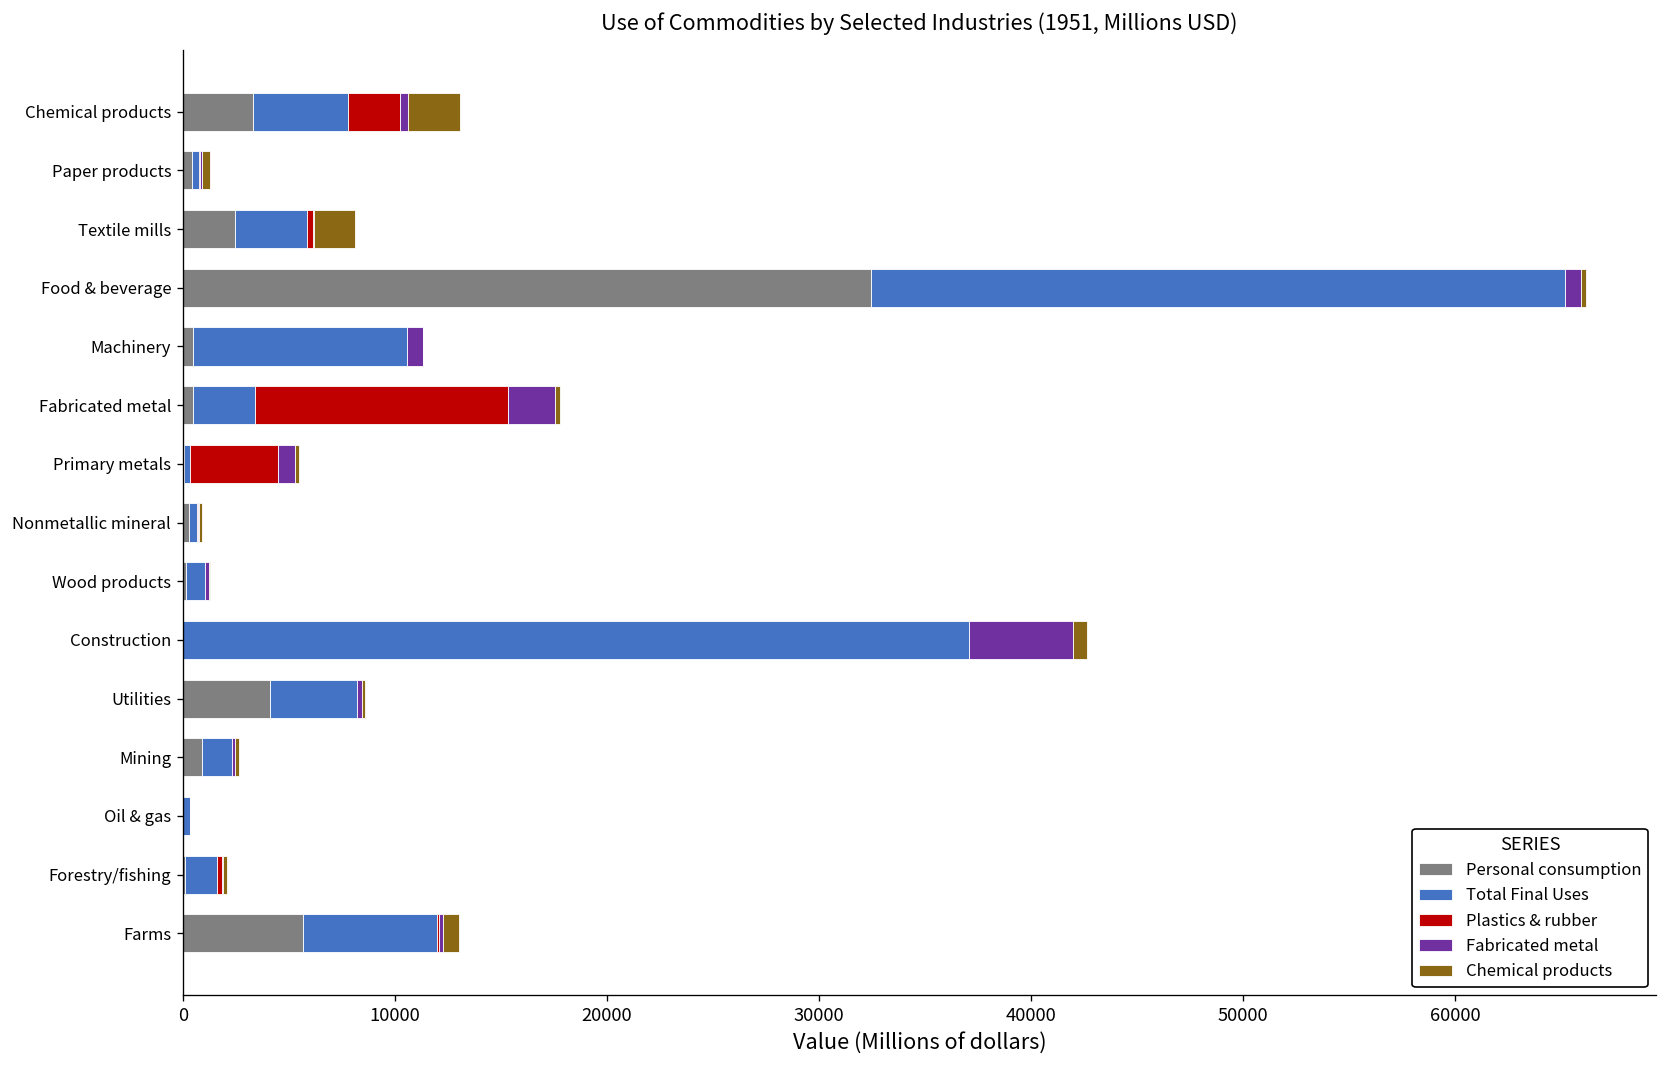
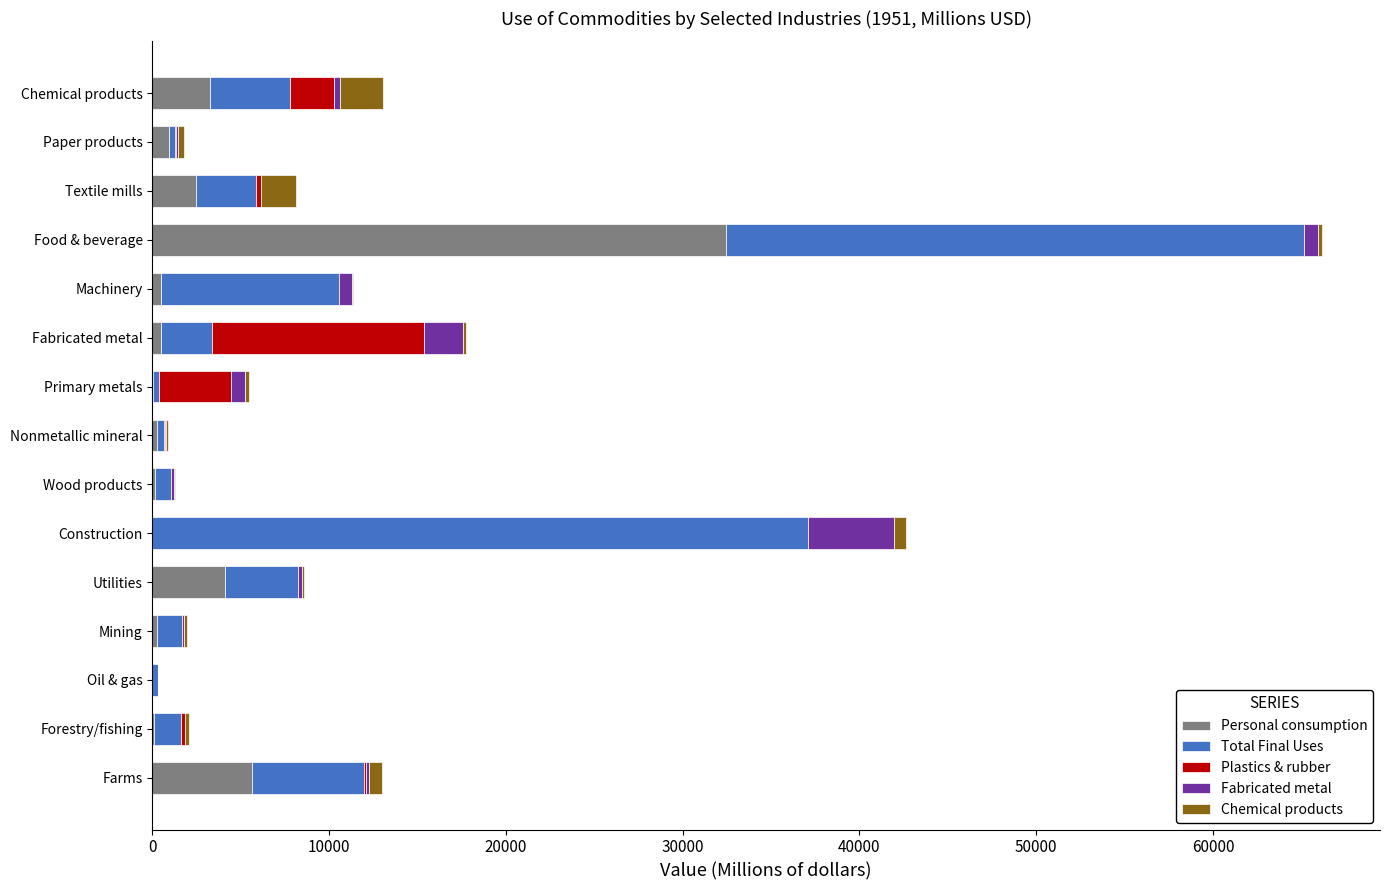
  {
    "Personal consumption": {
      "Chemical products": 3300,
-     "Paper products": 400,
+     "Paper products": 1000,
      "Textile mills": 2500,
      "Food & beverage": 32400,
      "Machinery": 500,
      "Fabricated metal": 500,
      "Nonmetallic mineral": 300,
      "Wood products": 200,
      "Construction": 0,
      "Utilities": 4100,
-     "Mining": 900,
+     "Mining": 200,
      "Oil & gas": 0,
      "Farms": 5700
    },
    "Total Final Uses": {
      "Chemical products": 4500,
      "Paper products": 300,
      "Textile mills": 3400,
      "Food & beverage": 32700,
      "Machinery": 10100,
      "Fabricated metal": 2900,
      "Primary metals": 300,
      "Nonmetallic mineral": 400,
      "Wood products": 900,
      "Construction": 37100,
      "Utilities": 4100,
      "Mining": 1400,
      "Oil & gas": 300,
      "Forestry/fishing": 1500,
      "Farms": 6300
    },
    "Plastics & rubber": {
      "Chemical products": 2500,
      "Textile mills": 300,
      "Fabricated metal": 12000,
      "Primary metals": 4100,
      "Oil & gas": 0,
      "Forestry/fishing": 200
    },
    "Fabricated metal": {
      "Chemical products": 400,
      "Food & beverage": 800,
      "Machinery": 800,
      "Fabricated metal": 2200,
      "Primary metals": 800,
      "Wood products": 200,
      "Construction": 4900,
      "Utilities": 200,
      "Mining": 100,
      "Oil & gas": 0,
      "Farms": 200
    },
    "Chemical products": {
      "Chemical products": 2400,
      "Paper products": 400,
      "Textile mills": 2000,
      "Food & beverage": 200,
      "Fabricated metal": 200,
      "Primary metals": 200,
      "Nonmetallic mineral": 200,
      "Construction": 700,
      "Mining": 200,
      "Oil & gas": 0,
      "Forestry/fishing": 200,
      "Farms": 700
    }
  }
